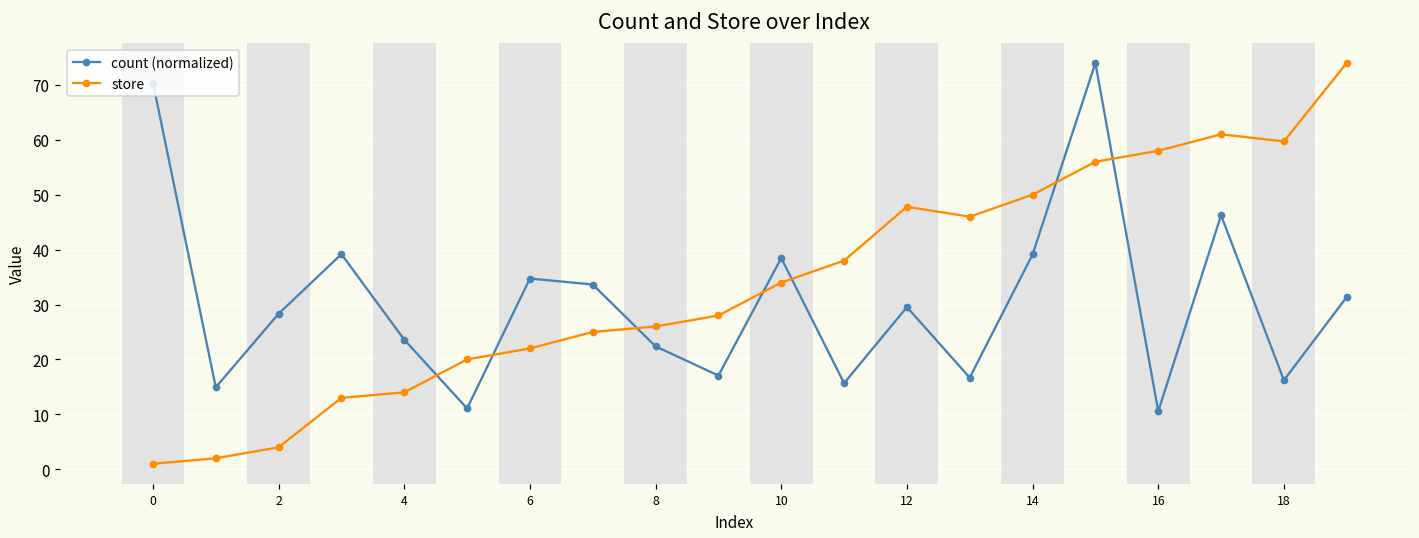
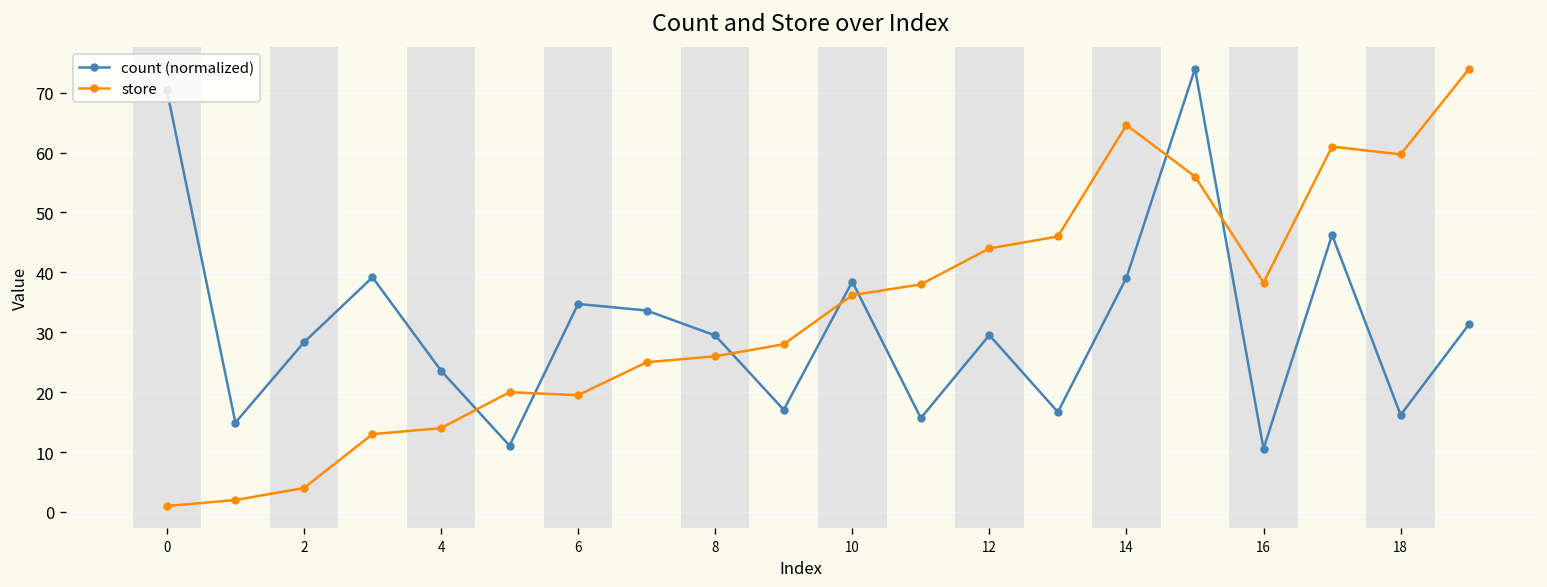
  {
    "count (normalized)": {
      "2": 28,
      "4": 24,
      "6": 35,
-     "8": 22,
+     "8": 29,
      "10": 38,
      "12": 30,
      "14": 39,
      "16": 11,
      "18": 16
    },
    "store": {
      "0": 1,
      "2": 4,
      "4": 14,
-     "6": 22,
+     "6": 20,
      "8": 26,
-     "10": 34,
-     "12": 48,
-     "14": 50,
-     "16": 58,
+     "10": 36,
+     "12": 44,
+     "14": 65,
+     "16": 38,
      "18": 60
    }
  }
